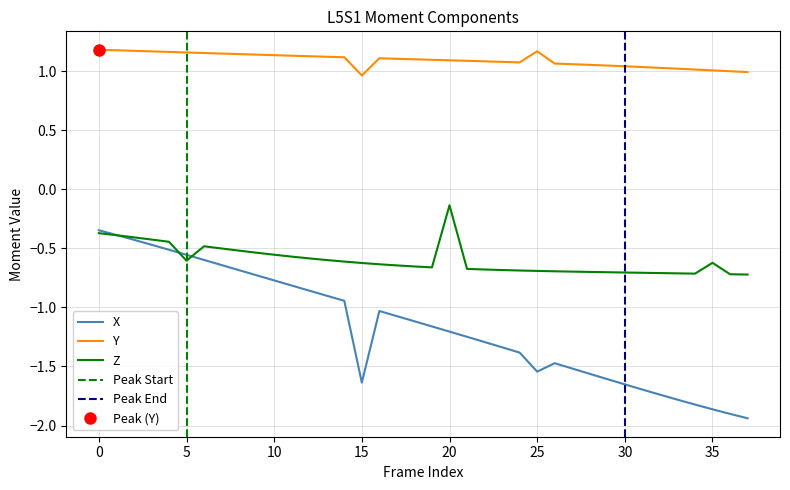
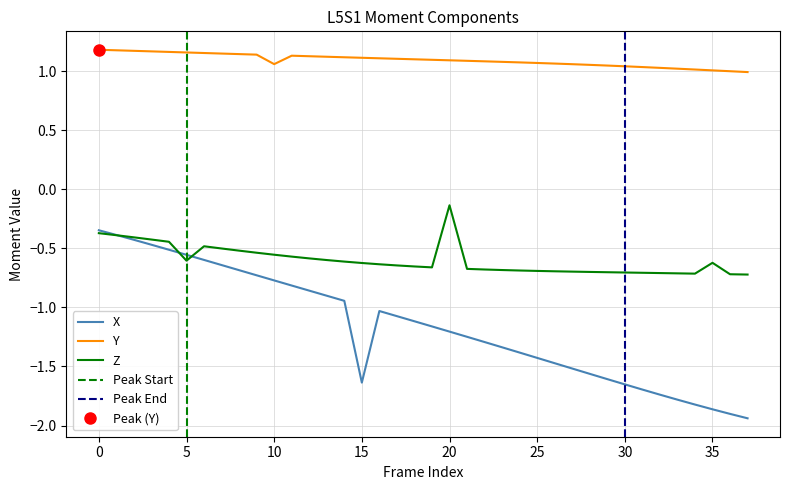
  {
    "X": {
      "0": -0.35,
      "5": -0.55,
      "10": -0.77,
      "15": -1.64,
      "20": -1.20,
-     "25": -1.54,
+     "25": -1.43,
      "30": -1.65,
      "35": -1.86
    },
    "Y": {
      "5": 1.16,
-     "10": 1.14,
-     "15": 0.96,
+     "10": 1.06,
+     "15": 1.11,
      "20": 1.09,
-     "25": 1.17,
+     "25": 1.07,
      "30": 1.04,
      "35": 1.01
    },
    "Z": {
      "0": -0.37,
      "5": -0.60,
      "10": -0.55,
      "15": -0.62,
      "20": -0.13,
      "25": -0.69,
      "30": -0.70,
      "35": -0.62
    }
  }
